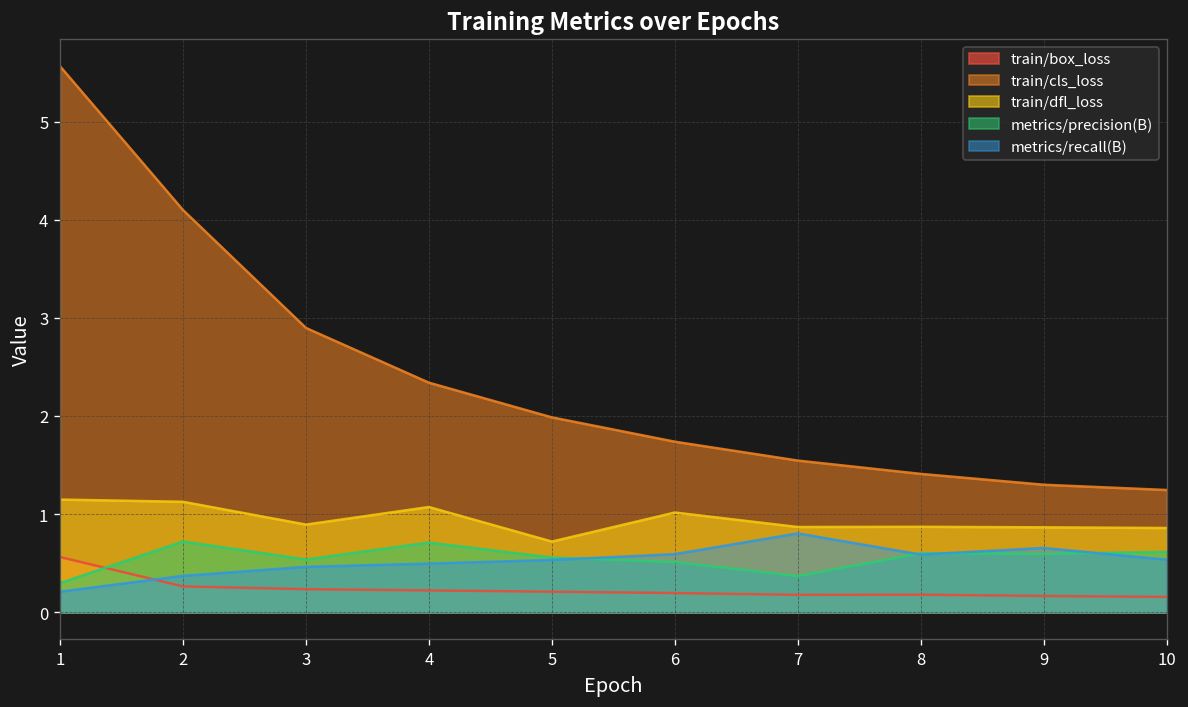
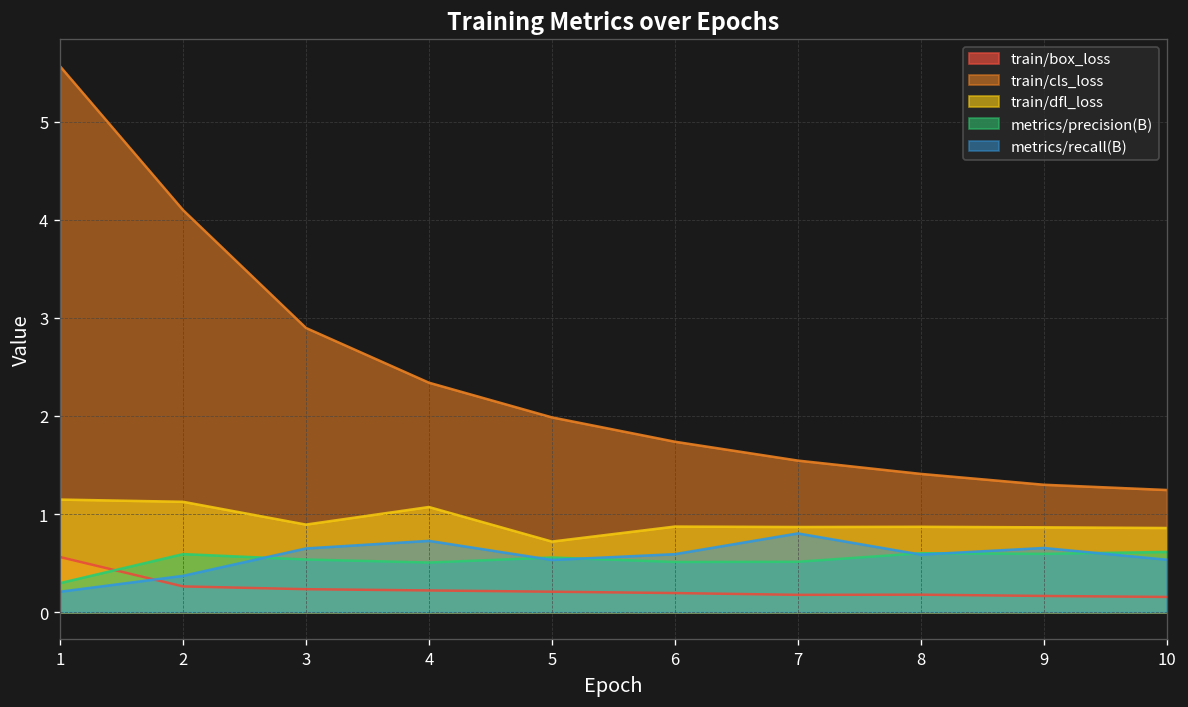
  {
    "train/dfl_loss": {
      "1": 1.1,
      "2": 1.1,
      "3": 0.9,
      "4": 1.1,
      "5": 0.7,
-     "6": 1.0,
+     "6": 0.9,
      "7": 0.9,
      "8": 0.9,
      "9": 0.9,
      "10": 0.9
    },
    "metrics/precision(B)": {
      "1": 0.3,
-     "2": 0.7,
+     "2": 0.6,
      "3": 0.5,
-     "4": 0.7,
+     "4": 0.5,
      "6": 0.5,
-     "7": 0.4,
+     "7": 0.5,
      "9": 0.6,
      "10": 0.6
    },
    "metrics/recall(B)": {
      "1": 0.2,
      "2": 0.4,
-     "3": 0.5,
-     "4": 0.5,
+     "3": 0.6,
+     "4": 0.7,
      "6": 0.6,
      "7": 0.8,
      "9": 0.7,
      "10": 0.5
    }
  }
